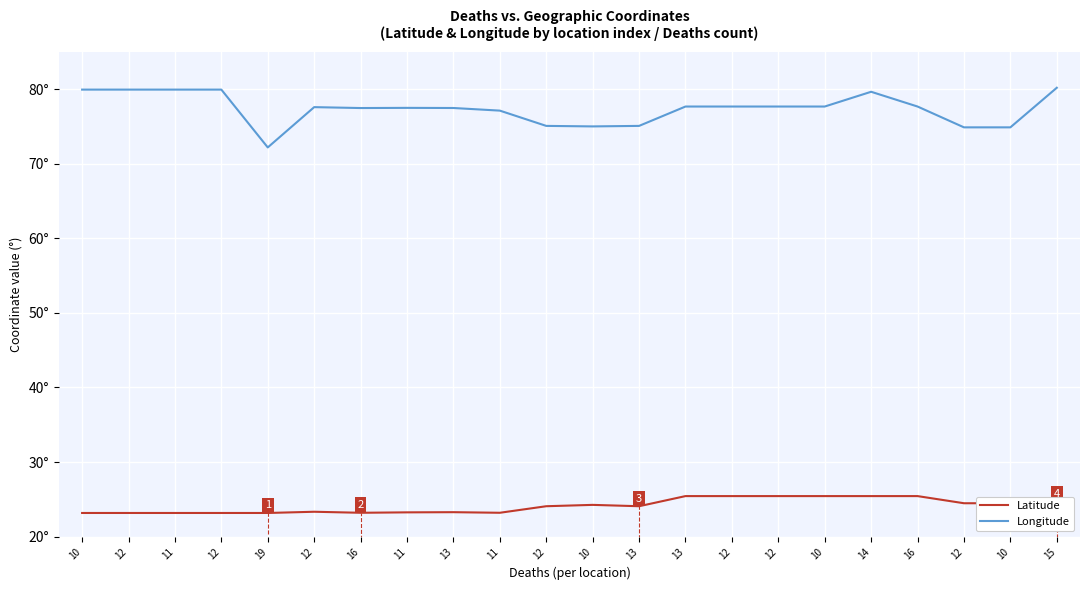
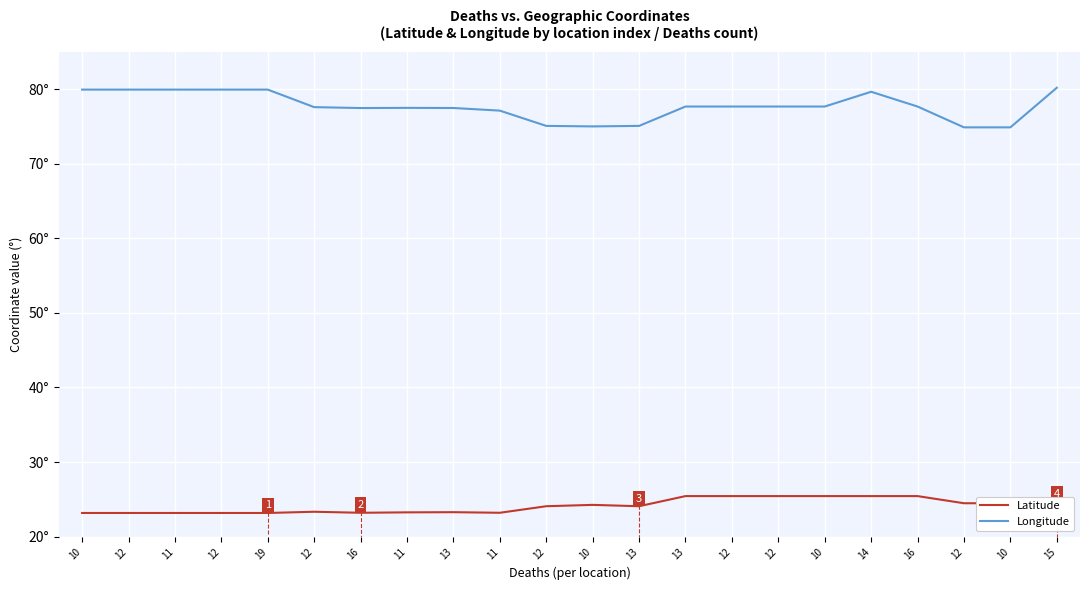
  {
    "Longitude": {
-     "19": "72°",
+     "19": "80°",
      "14": "80°",
      "15": "80°"
    }
  }
